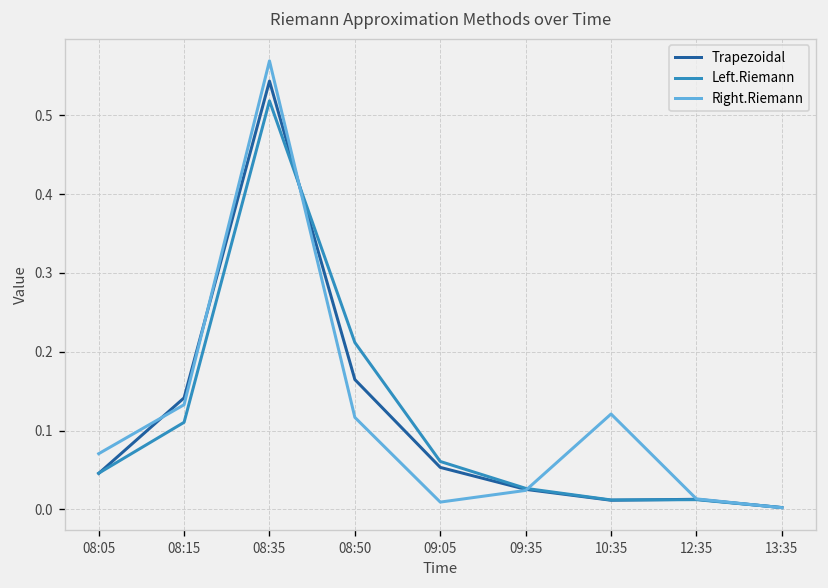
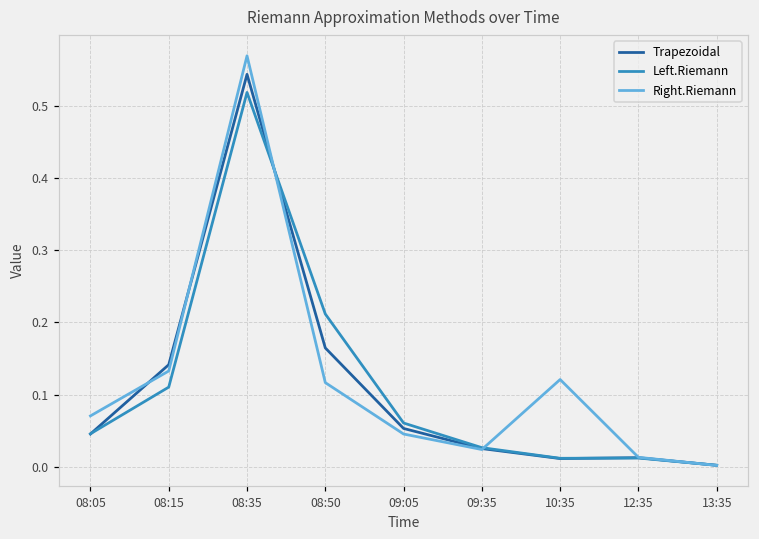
  {
    "Right.Riemann": {
      "08:05": 0.07,
      "08:15": 0.13,
      "08:35": 0.57,
      "08:50": 0.12,
-     "09:05": 0.01,
+     "09:05": 0.05,
      "10:35": 0.12
    }
  }
